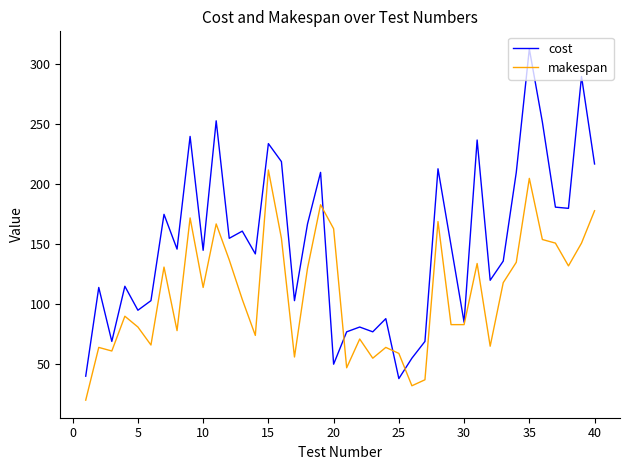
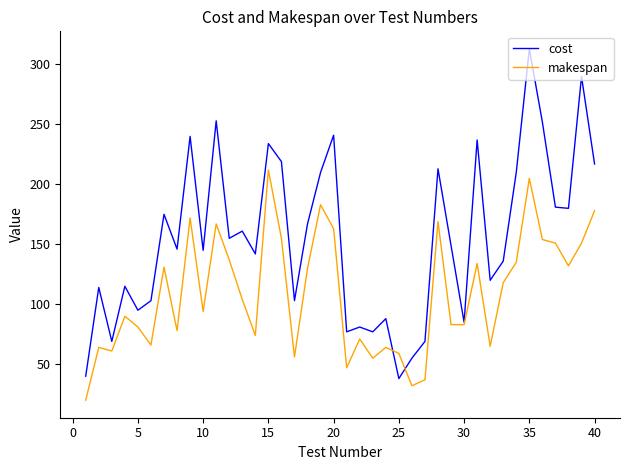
  {
    "cost": {
      "5": 95,
      "10": 145,
      "15": 234,
-     "20": 50,
+     "20": 241,
      "25": 38,
      "40": 217
    },
    "makespan": {
      "5": 81,
-     "10": 114,
+     "10": 94,
      "15": 212,
      "20": 163,
      "25": 59,
      "35": 205,
      "40": 178
    }
  }
